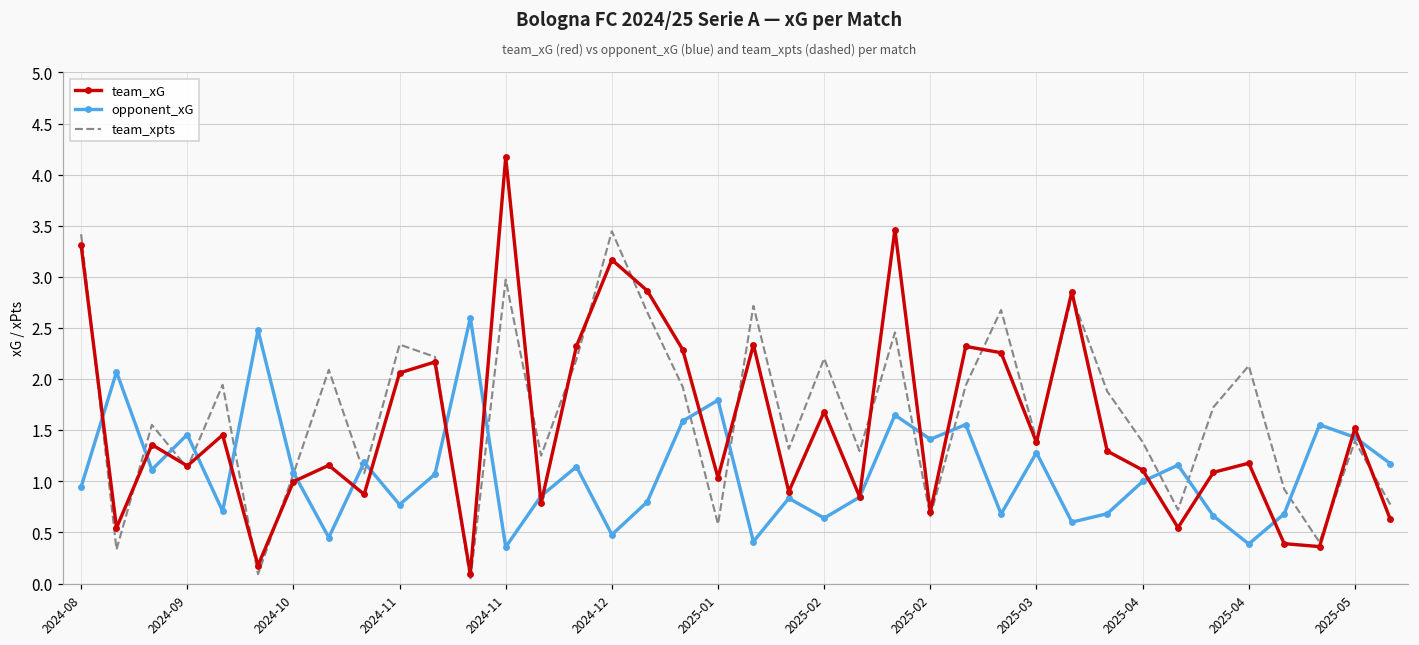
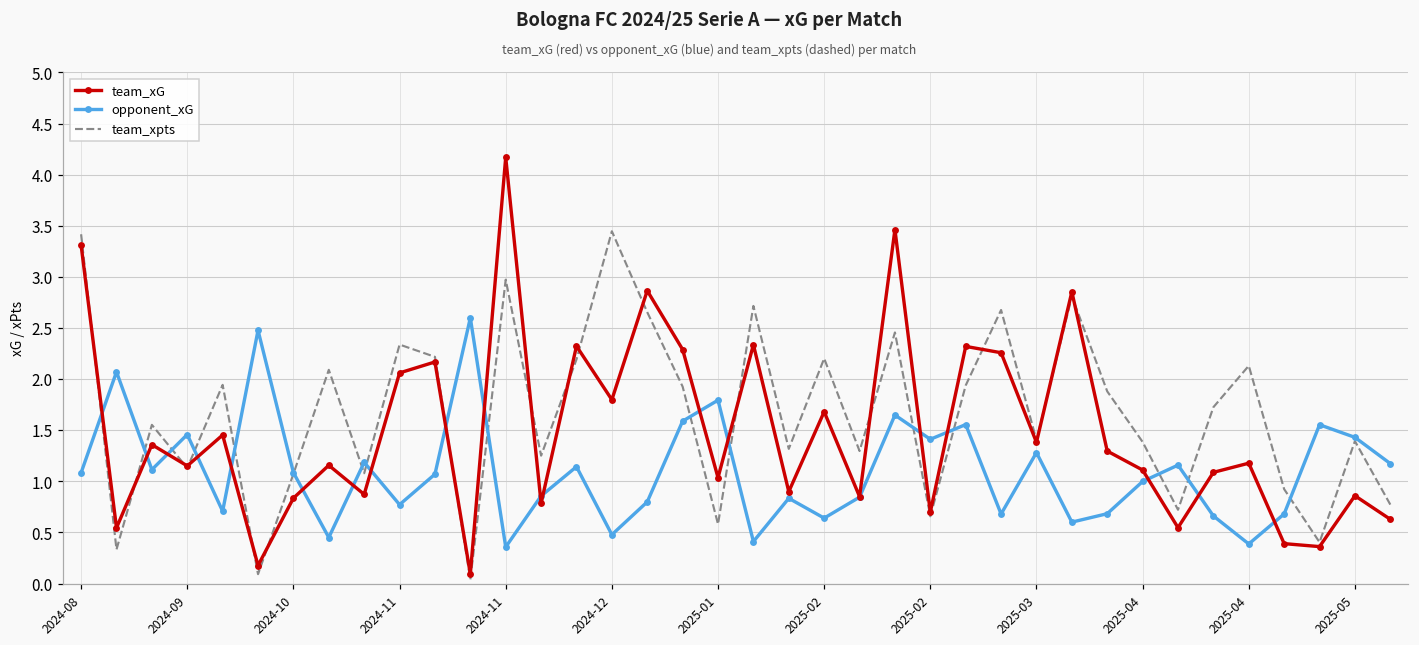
  {
    "team_xG": {
      "2024-08": 3.3,
-     "2024-10": 1.0,
-     "2024-12": 3.2,
+     "2024-10": 0.8,
+     "2024-12": 1.8,
      "2025-01": 1.0,
-     "2025-05": 1.5
+     "2025-05": 0.9
    },
    "opponent_xG": {
-     "2024-08": 0.9,
+     "2024-08": 1.1,
      "2024-09": 1.5,
      "2024-12": 0.5,
      "2025-01": 1.8,
      "2025-03": 1.3,
      "2025-05": 1.4
    },
    "team_xpts": {
      "2024-08": 3.4,
      "2024-12": 3.4,
      "2025-01": 0.6,
      "2025-05": 1.4
    }
  }
